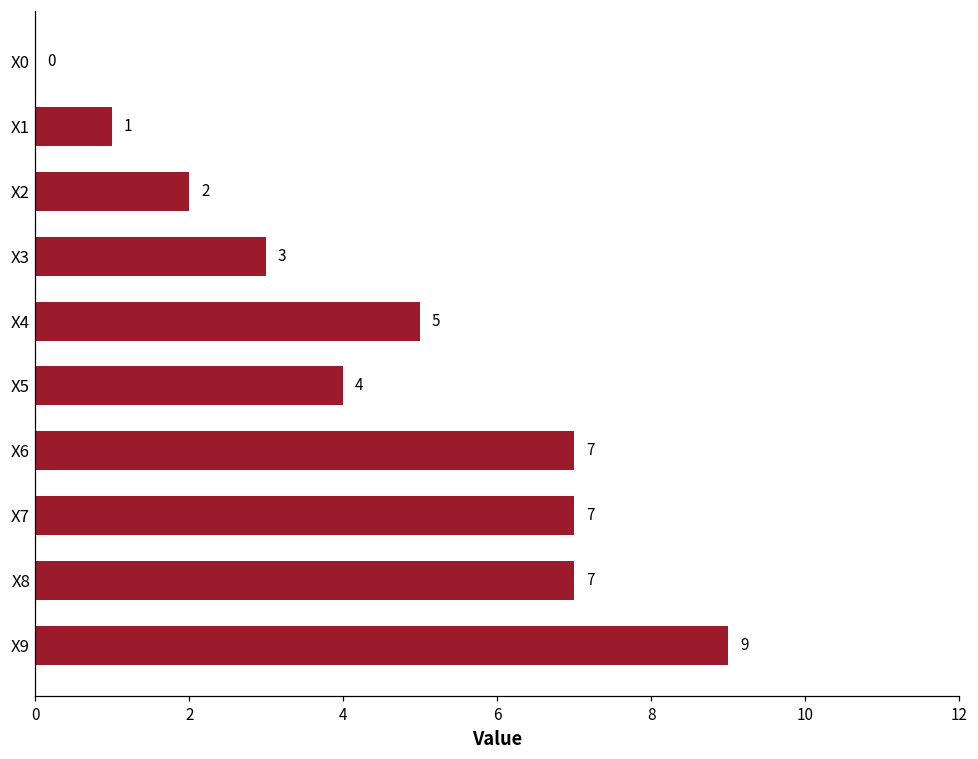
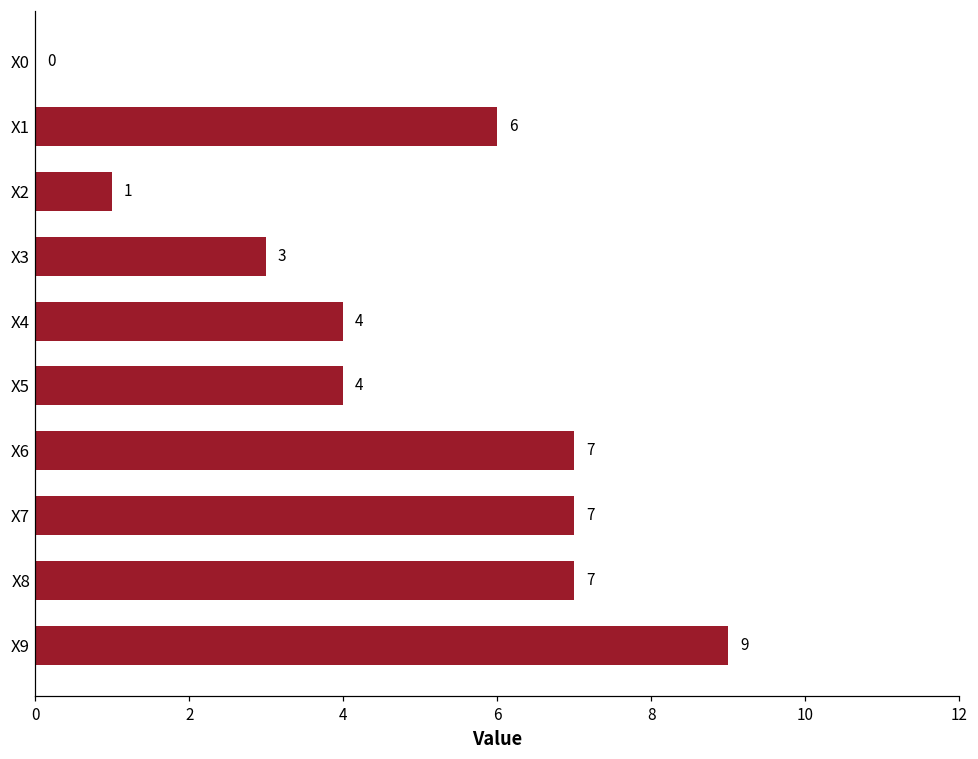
  {
    "X0": 0,
-   "X1": 1,
-   "X2": 2,
+   "X1": 6,
+   "X2": 1,
    "X3": 3,
-   "X4": 5,
+   "X4": 4,
    "X5": 4,
    "X6": 7,
    "X7": 7,
    "X8": 7,
    "X9": 9
  }
